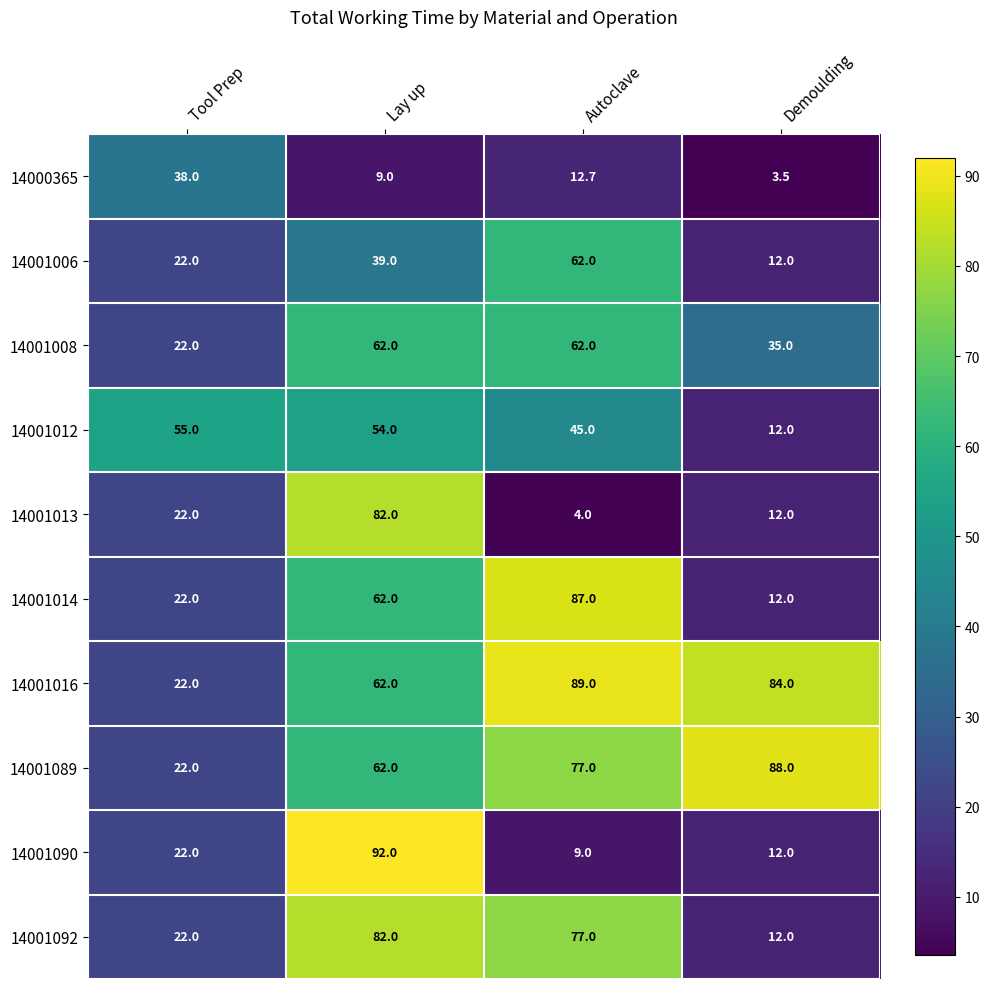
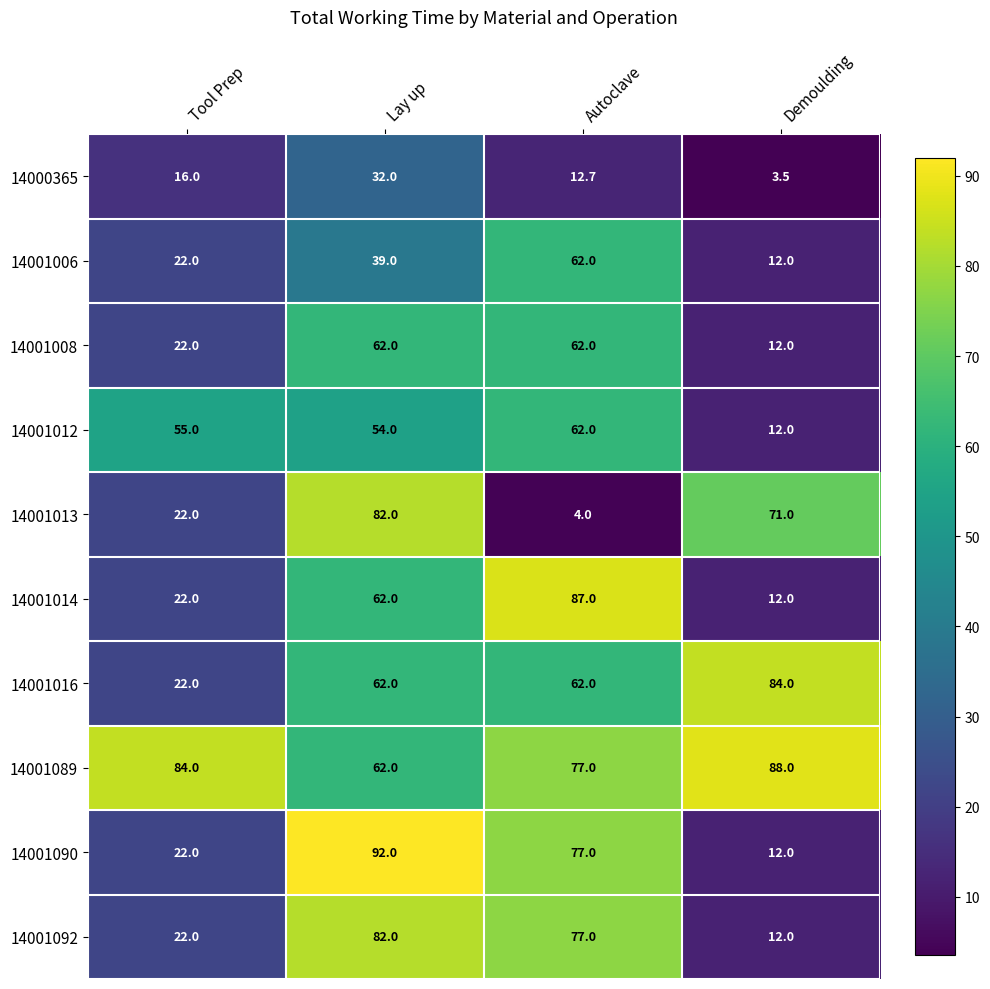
  {
    "14000365": {
-     "Tool Prep": 38.0,
-     "Lay up": 9.0,
+     "Tool Prep": 16.0,
+     "Lay up": 32.0,
      "Autoclave": 12.7,
      "Demoulding": 3.5
    },
    "14001006": {
      "Tool Prep": 22.0,
      "Lay up": 39.0,
      "Autoclave": 62.0,
      "Demoulding": 12.0
    },
    "14001008": {
      "Tool Prep": 22.0,
      "Lay up": 62.0,
      "Autoclave": 62.0,
-     "Demoulding": 35.0
+     "Demoulding": 12.0
    },
    "14001012": {
      "Tool Prep": 55.0,
      "Lay up": 54.0,
-     "Autoclave": 45.0,
+     "Autoclave": 62.0,
      "Demoulding": 12.0
    },
    "14001013": {
      "Tool Prep": 22.0,
      "Lay up": 82.0,
      "Autoclave": 4.0,
-     "Demoulding": 12.0
+     "Demoulding": 71.0
    },
    "14001014": {
      "Tool Prep": 22.0,
      "Lay up": 62.0,
      "Autoclave": 87.0,
      "Demoulding": 12.0
    },
    "14001016": {
      "Tool Prep": 22.0,
      "Lay up": 62.0,
-     "Autoclave": 89.0,
+     "Autoclave": 62.0,
      "Demoulding": 84.0
    },
    "14001089": {
-     "Tool Prep": 22.0,
+     "Tool Prep": 84.0,
      "Lay up": 62.0,
      "Autoclave": 77.0,
      "Demoulding": 88.0
    },
    "14001090": {
      "Tool Prep": 22.0,
      "Lay up": 92.0,
-     "Autoclave": 9.0,
+     "Autoclave": 77.0,
      "Demoulding": 12.0
    },
    "14001092": {
      "Tool Prep": 22.0,
      "Lay up": 82.0,
      "Autoclave": 77.0,
      "Demoulding": 12.0
    }
  }
